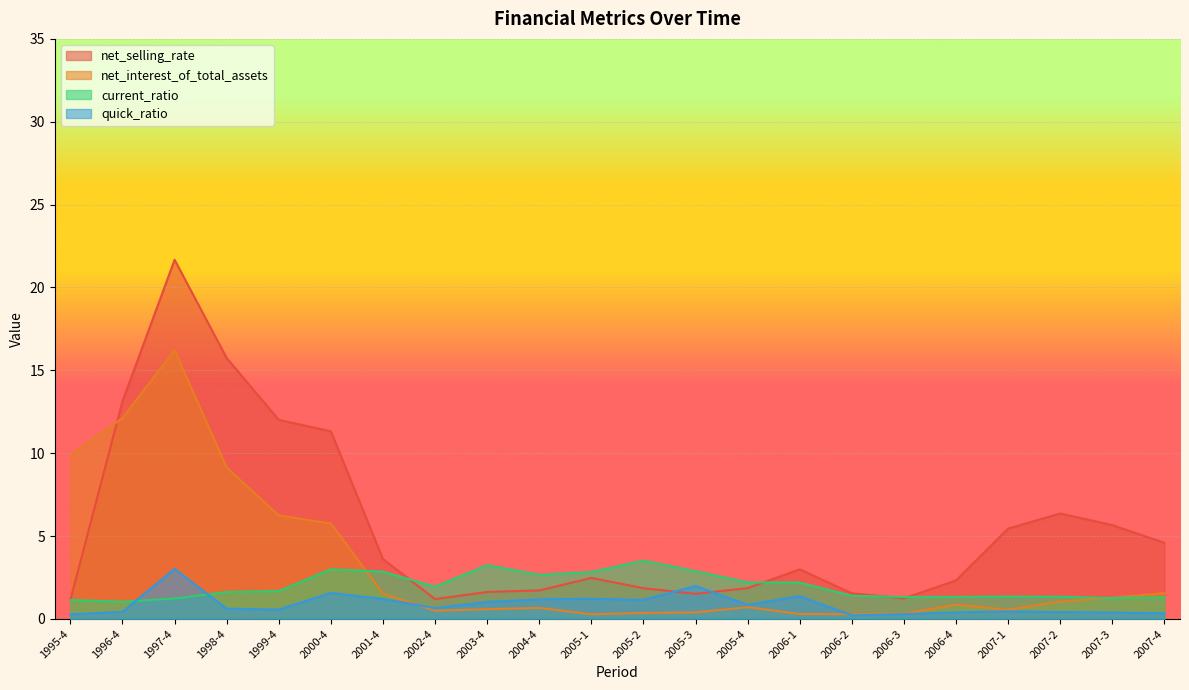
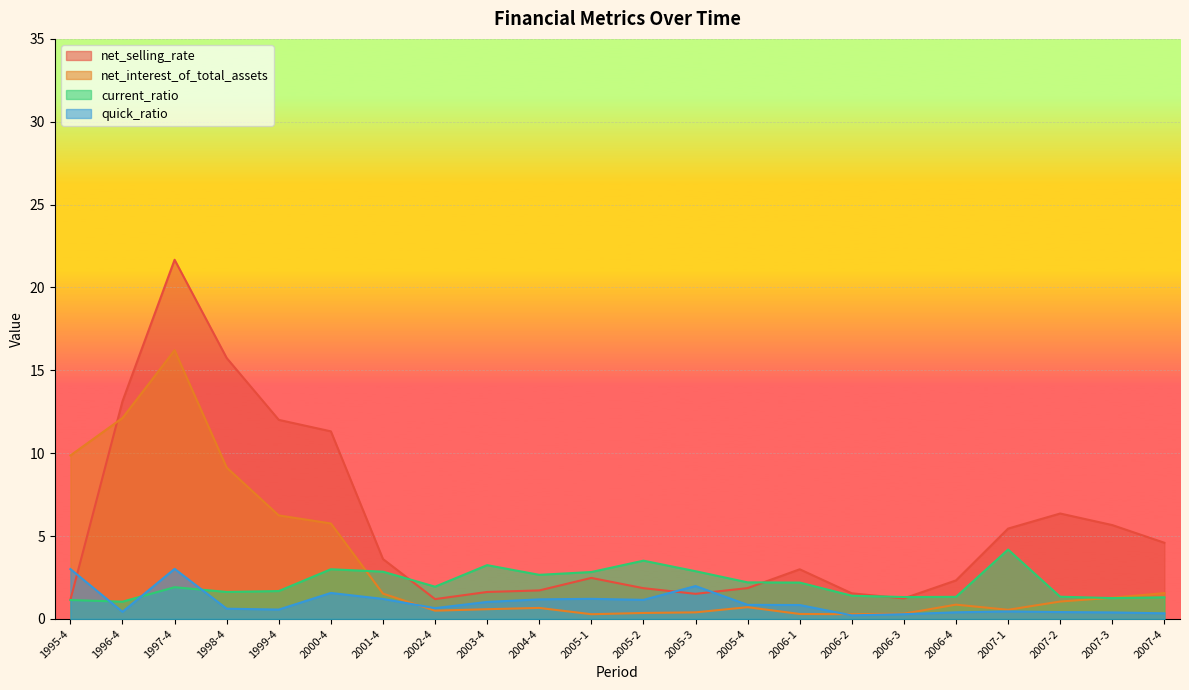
  {
    "current_ratio": {
      "1996-4": 1.0,
-     "1997-4": 1.2,
+     "1997-4": 1.9,
      "1998-4": 1.6,
      "1999-4": 1.7,
      "2000-4": 3.0,
      "2001-4": 2.8,
      "2002-4": 1.9,
      "2003-4": 3.2,
      "2004-4": 2.7,
      "2005-1": 2.8,
      "2005-2": 3.5,
      "2005-3": 2.9,
      "2005-4": 2.2,
      "2006-1": 2.2,
      "2006-4": 1.3,
-     "2007-1": 1.3,
+     "2007-1": 4.2,
      "2007-2": 1.3,
      "2007-4": 1.3
    },
    "quick_ratio": {
-     "1995-4": 0.3,
+     "1995-4": 3.0,
      "1996-4": 0.4,
      "1997-4": 3.0,
      "1998-4": 0.6,
      "1999-4": 0.6,
      "2000-4": 1.6,
      "2001-4": 1.2,
      "2002-4": 0.6,
      "2003-4": 1.0,
      "2004-4": 1.2,
      "2005-1": 1.2,
      "2005-2": 1.1,
      "2005-3": 2.0,
-     "2006-1": 1.4,
+     "2006-1": 0.8,
      "2006-4": 0.4,
      "2007-2": 0.4,
      "2007-3": 0.4,
      "2007-4": 0.3
    }
  }
